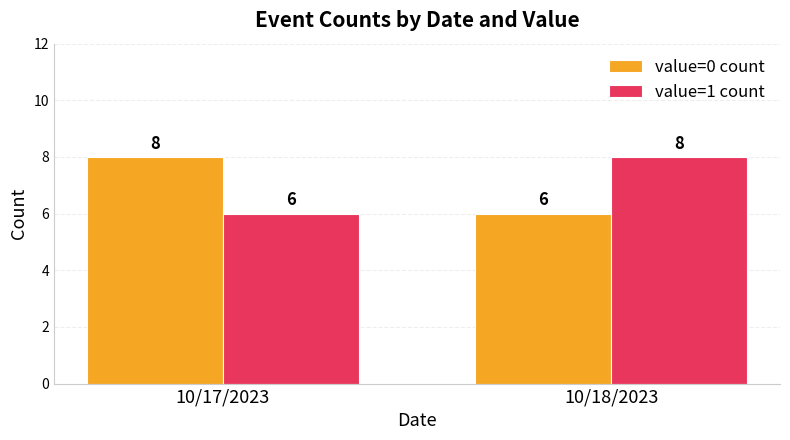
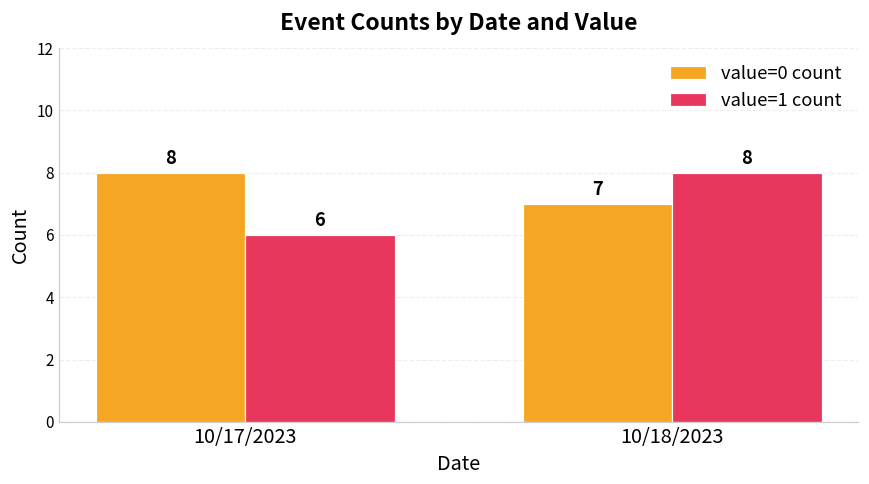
  {
    "value=0 count": {
      "10/17/2023": 8,
-     "10/18/2023": 6
+     "10/18/2023": 7
    },
    "value=1 count": {
      "10/17/2023": 6,
      "10/18/2023": 8
    }
  }
